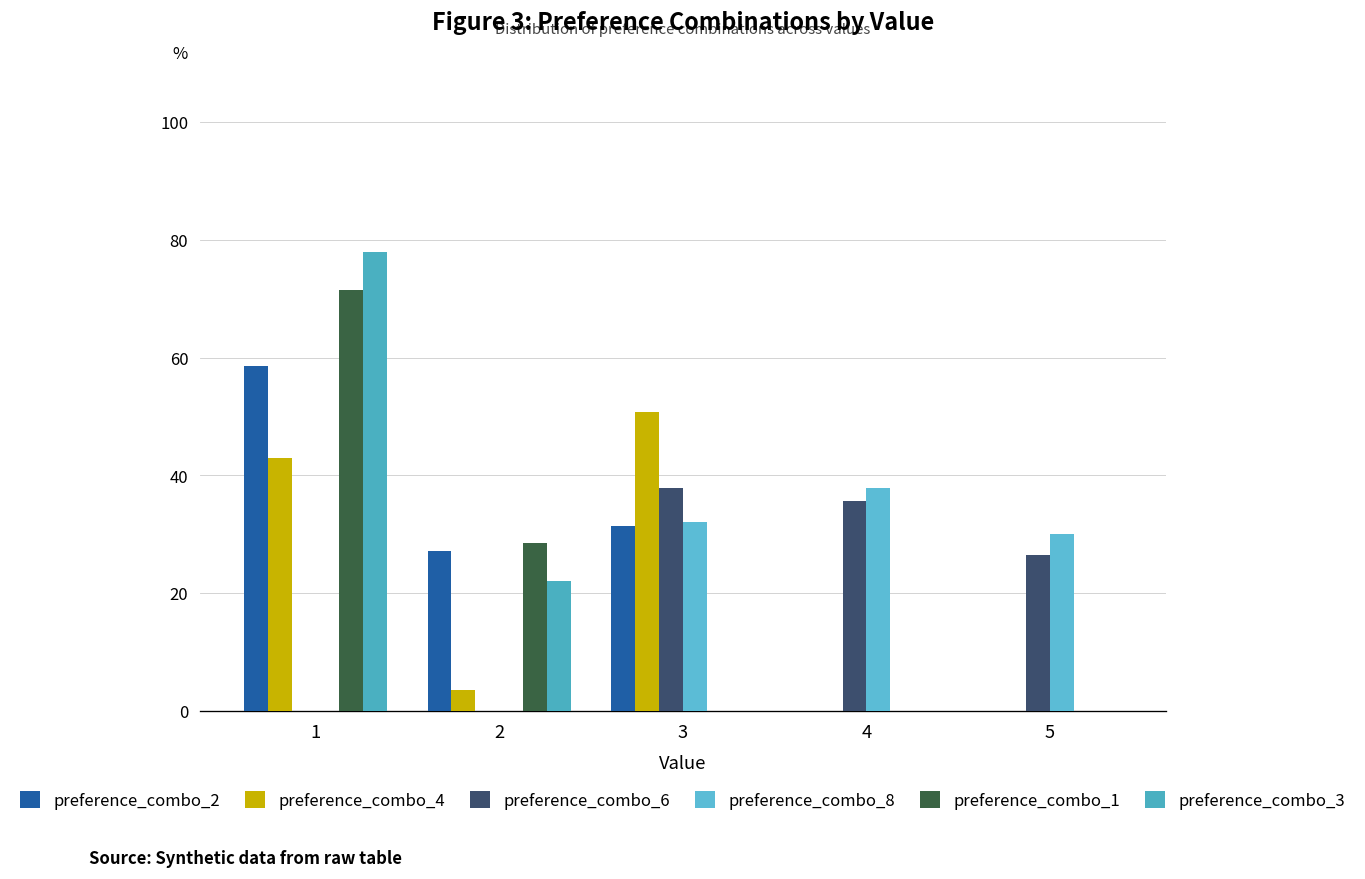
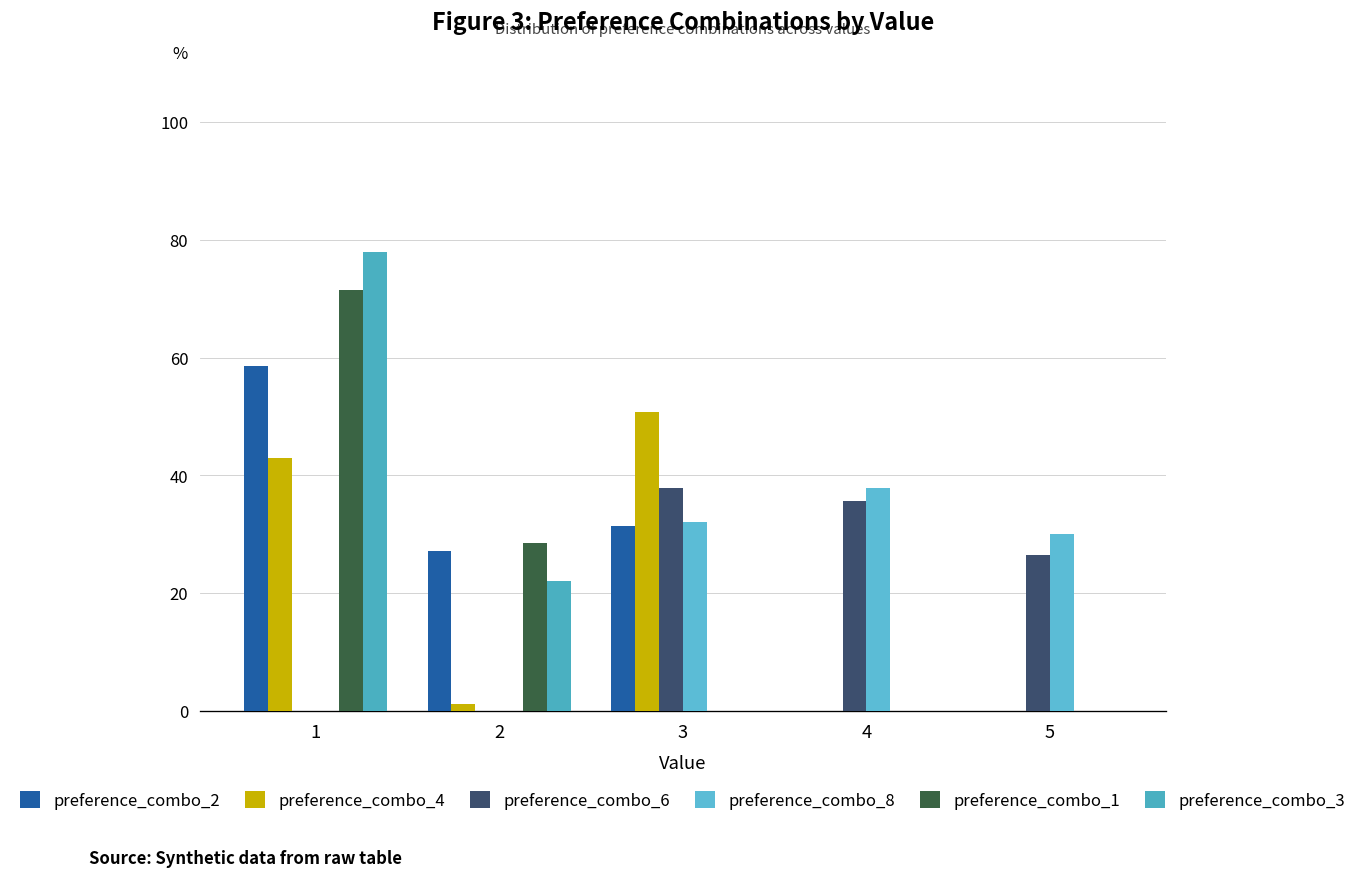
  {
    "preference_combo_2": {
      "1": 59,
      "2": 27,
      "3": 32,
      "4": 0,
      "5": 0
    },
    "preference_combo_4": {
      "1": 43,
-     "2": 4,
+     "2": 1,
      "3": 51,
      "4": 0,
      "5": 0
    }
  }
